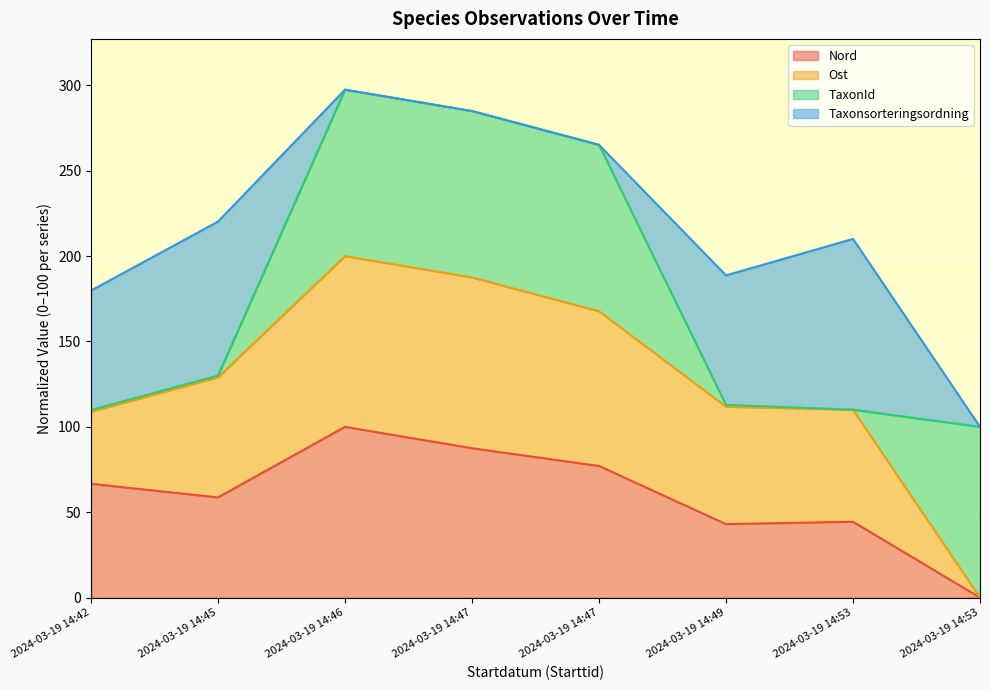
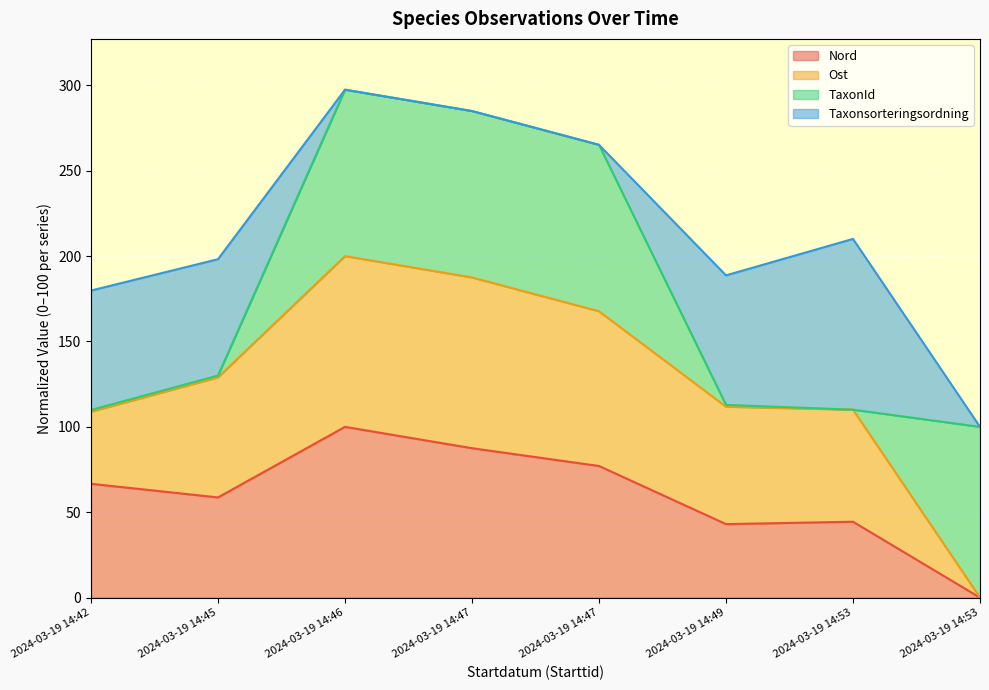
  {
    "Nord": {
      "2024-03-19 14:42": 67,
      "2024-03-19 14:45": 59,
      "2024-03-19 14:46": 100,
      "2024-03-19 14:49": 43
    },
    "Ost": {
      "2024-03-19 14:46": 100
    },
    "Taxonsorteringsordning": {
      "2024-03-19 14:42": 70,
-     "2024-03-19 14:45": 90,
+     "2024-03-19 14:45": 68,
      "2024-03-19 14:49": 76
    }
  }
